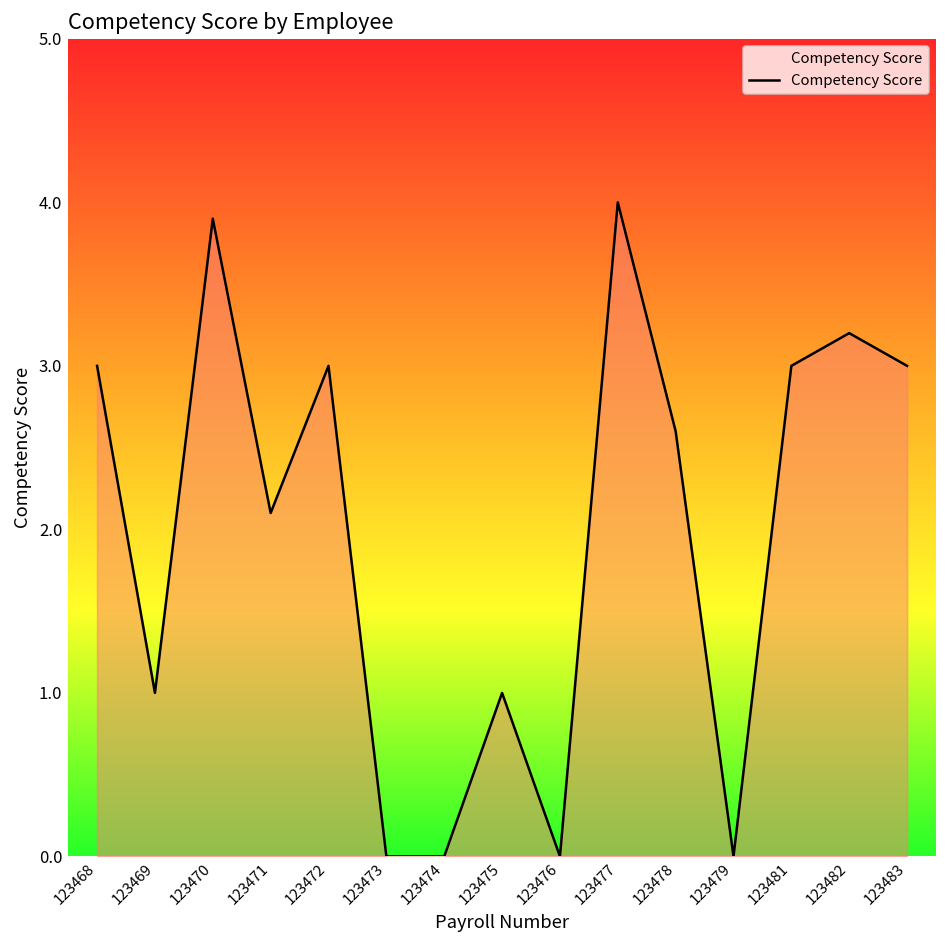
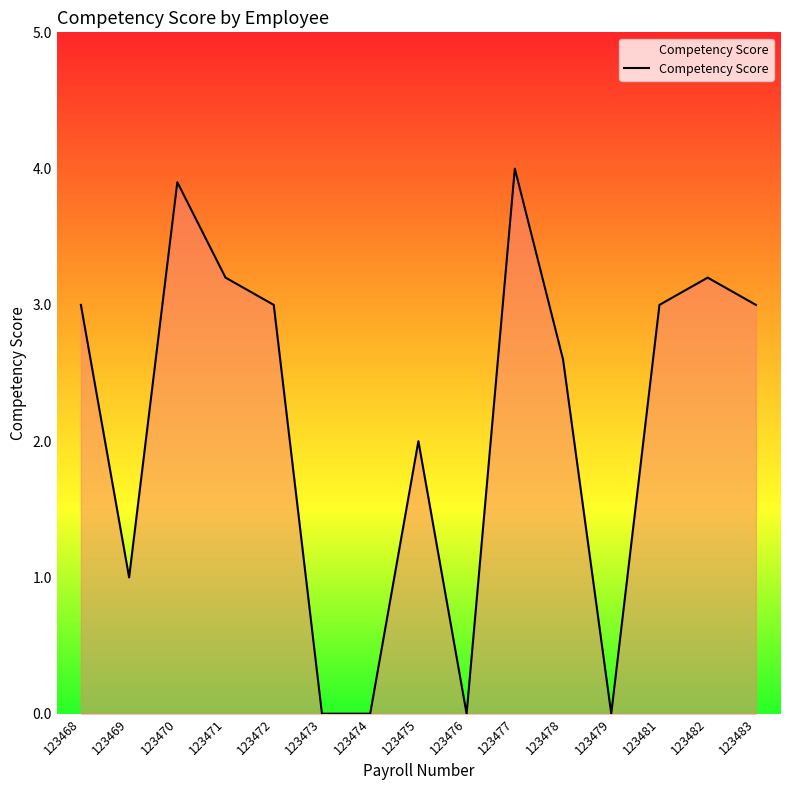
  {
    "123468": 3.0,
    "123469": 1.0,
    "123470": 3.9,
-   "123471": 2.1,
+   "123471": 3.2,
    "123472": 3.0,
    "123473": 0.0,
    "123474": 0.0,
-   "123475": 1,
+   "123475": 2,
    "123476": 0.0,
    "123477": 4.0,
    "123478": 2.6,
    "123479": 0.0,
    "123481": 3.0,
    "123482": 3.2,
    "123483": 3.0
  }
